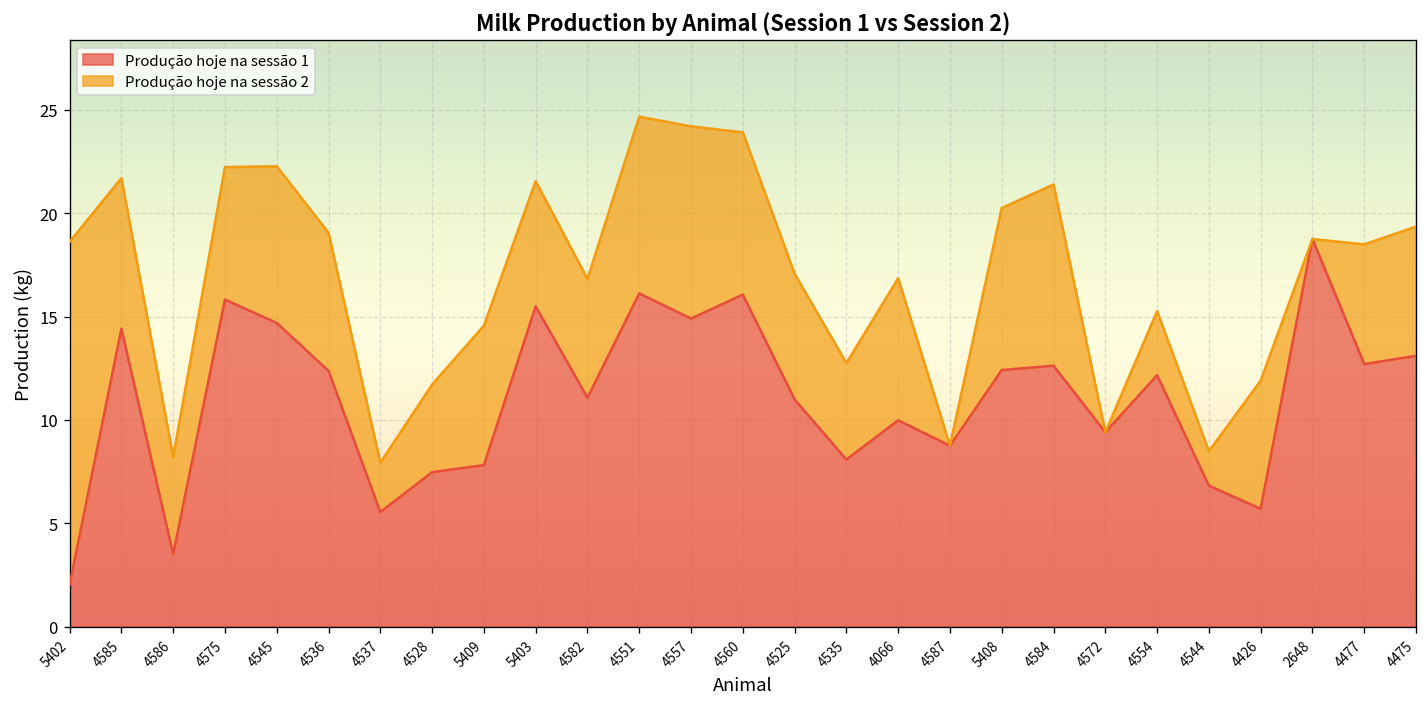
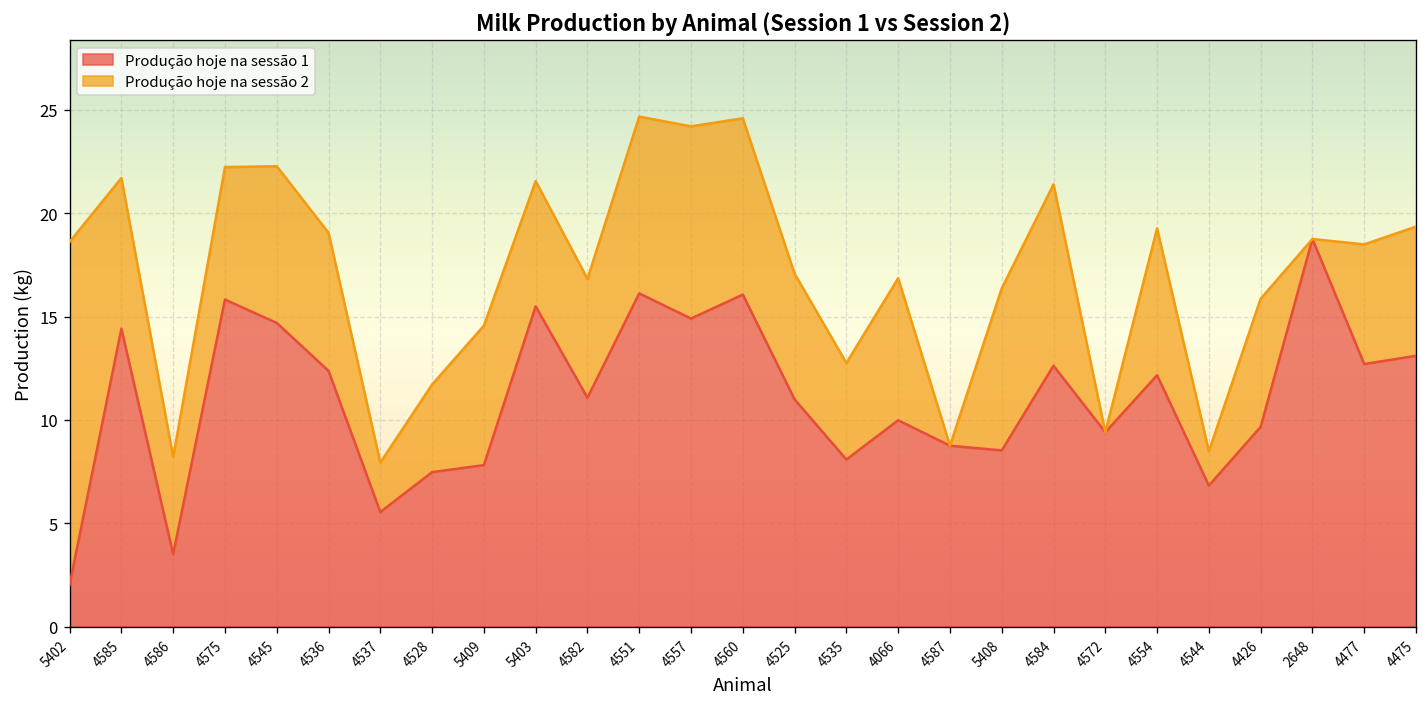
  {
    "Produção hoje na sessão 1": {
      "5402": 2.0,
      "4585": 14.4,
      "4586": 3.5,
      "4575": 15.8,
      "4545": 14.7,
      "4536": 12.4,
      "4537": 5.5,
      "4528": 7.5,
      "5409": 7.8,
      "5403": 15.5,
      "4582": 11.1,
      "4551": 16.1,
      "4557": 14.9,
      "4560": 16.1,
      "4525": 11.0,
      "4535": 8.1,
      "4066": 10.0,
-     "5408": 12.4,
+     "5408": 8.5,
      "4584": 12.6,
      "4554": 12.2,
      "4544": 6.8,
-     "4426": 5.7,
+     "4426": 9.7,
      "4477": 12.7,
      "4475": 13.1
    },
    "Produção hoje na sessão 2": {
      "5402": 16.6,
      "4585": 7.3,
      "4586": 4.7,
      "4575": 6.4,
      "4545": 7.6,
      "4536": 6.7,
      "4537": 2.4,
      "4528": 4.2,
      "5409": 6.7,
      "5403": 6.1,
      "4582": 5.8,
      "4551": 8.6,
      "4557": 9.3,
-     "4560": 7.8,
+     "4560": 8.5,
      "4525": 6.1,
      "4535": 4.7,
      "4066": 6.9,
      "5408": 7.8,
      "4584": 8.8,
-     "4554": 3.1,
+     "4554": 7.1,
      "4544": 1.7,
      "4426": 6.2,
      "4477": 5.8,
      "4475": 6.3
    }
  }
